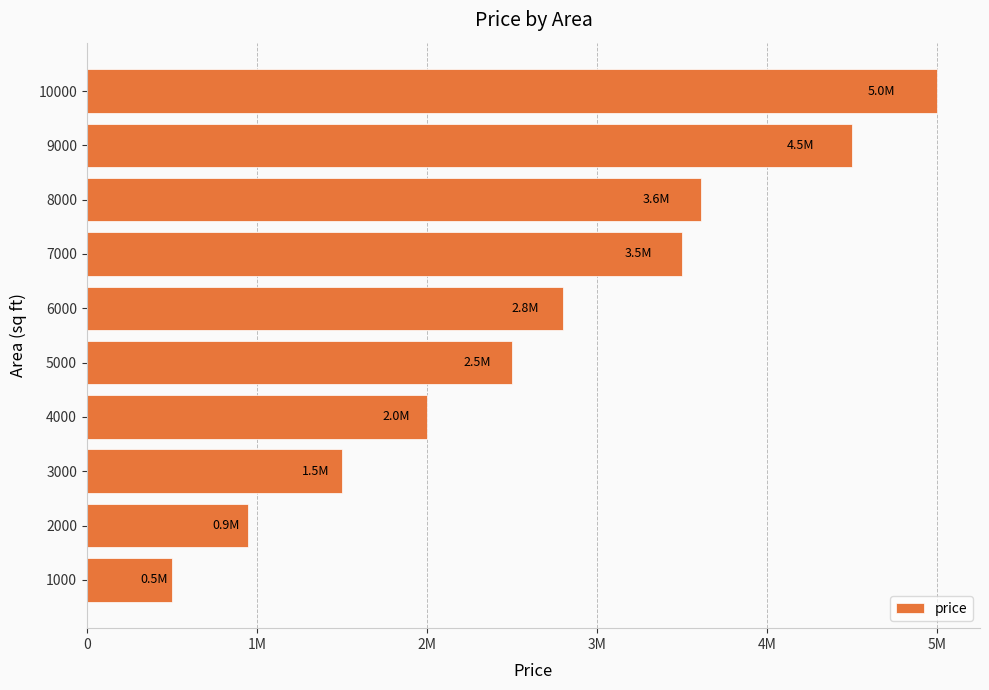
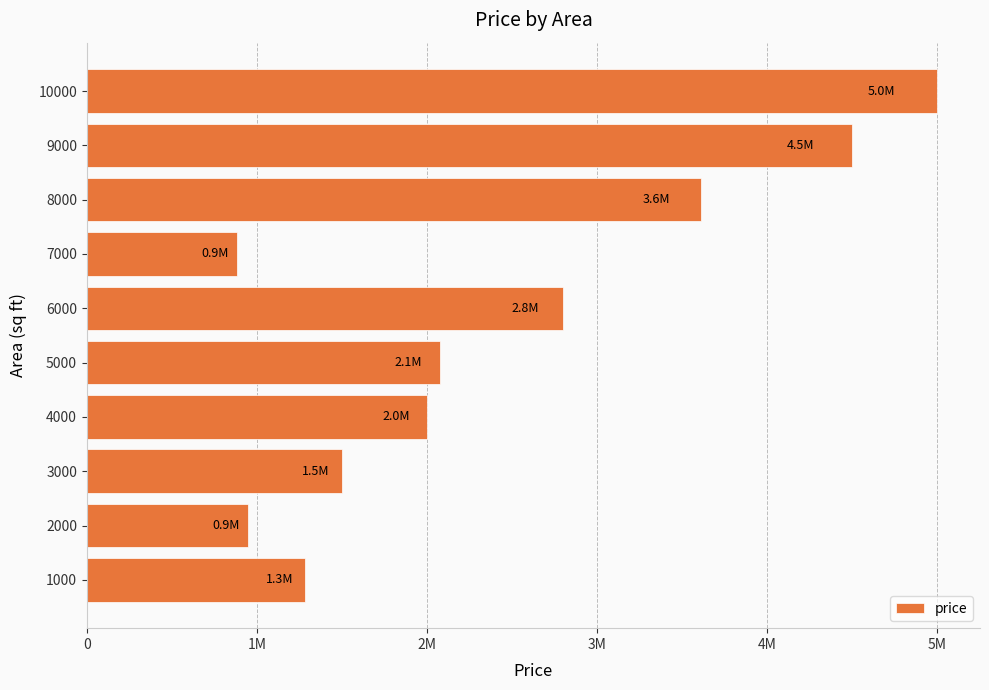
  {
    "10000": "5.0M",
    "9000": "4.5M",
    "8000": "3.6M",
-   "7000": "3.5M",
+   "7000": "0.9M",
    "6000": "2.8M",
-   "5000": "2.5M",
+   "5000": "2.1M",
    "4000": "2.0M",
    "3000": "1.5M",
    "2000": "0.9M",
-   "1000": "0.5M"
+   "1000": "1.3M"
  }
